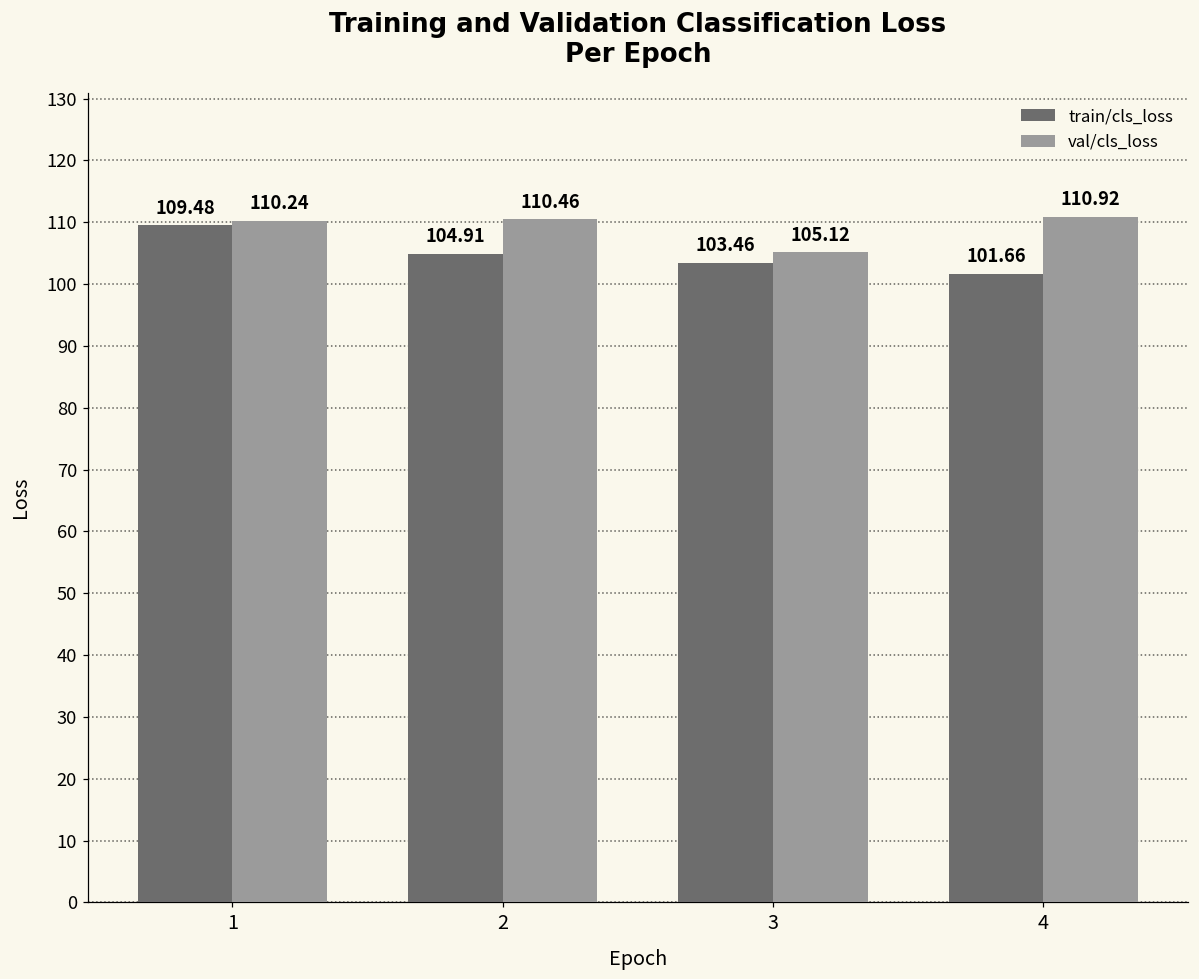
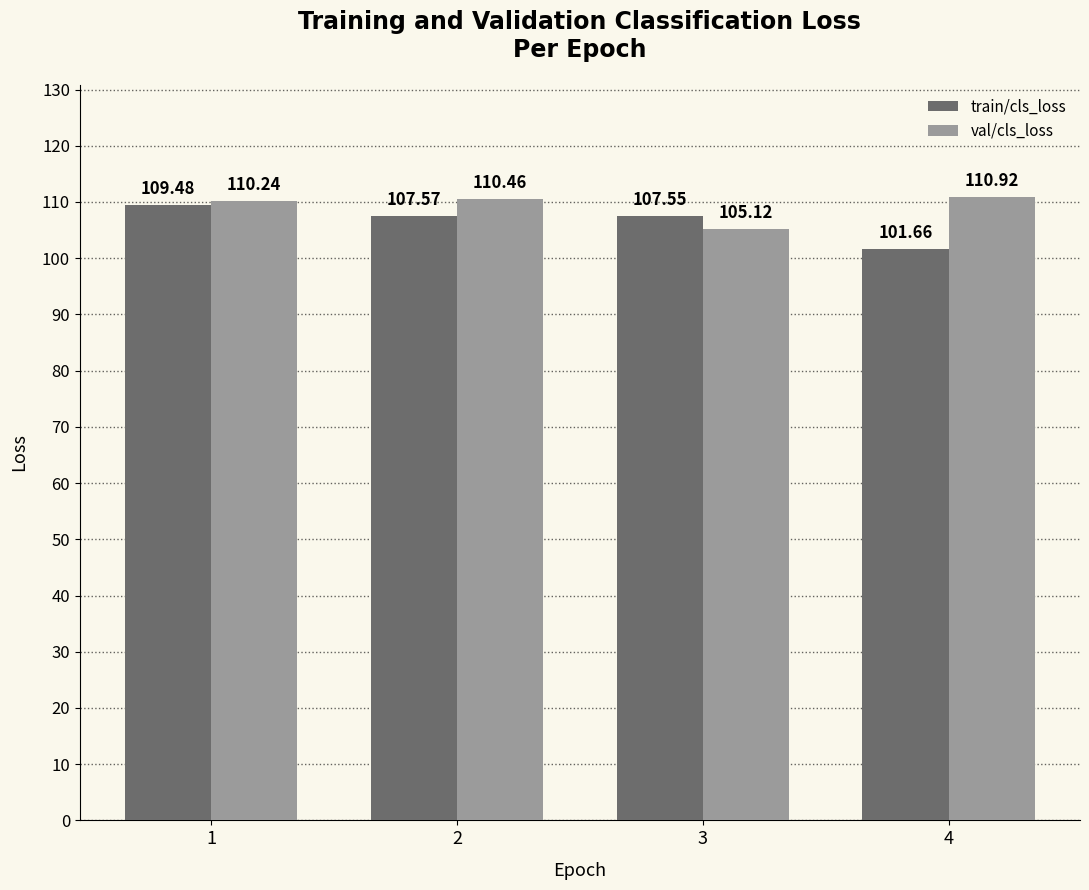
  {
    "train/cls_loss": {
      "1": 109.48,
-     "2": 104.91,
-     "3": 103.46,
+     "2": 107.57,
+     "3": 107.55,
      "4": 101.66
    },
    "val/cls_loss": {
      "1": 110.24,
      "2": 110.46,
      "3": 105.12,
      "4": 110.92
    }
  }
